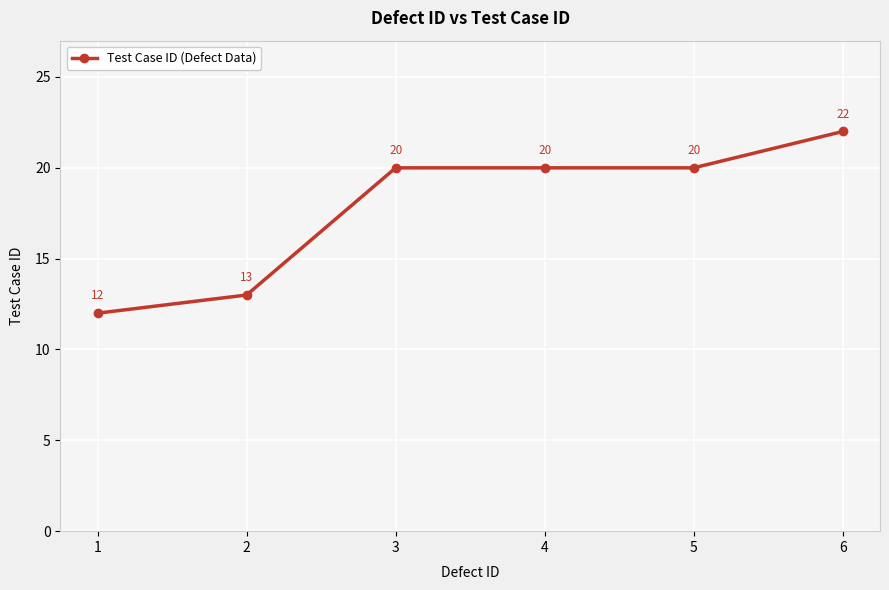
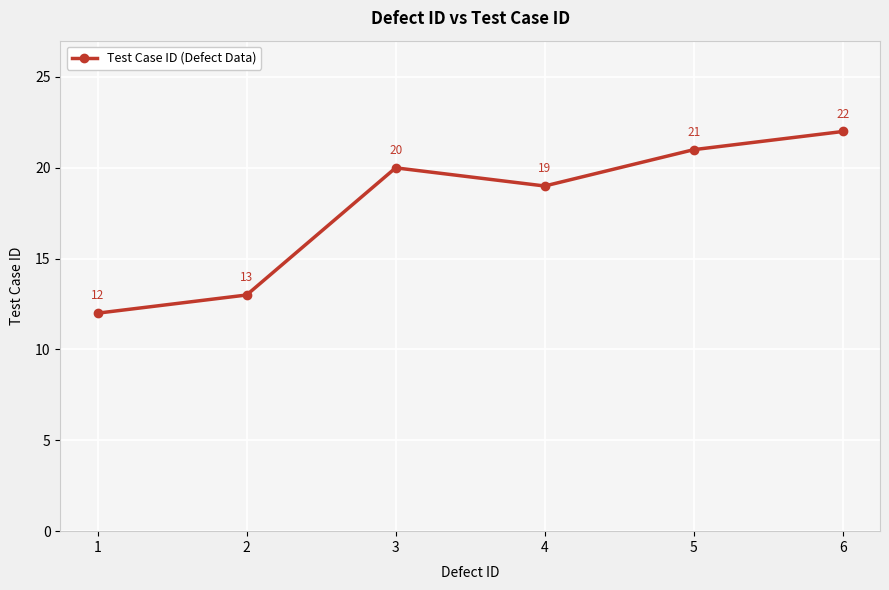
  {
    "1": 12,
    "2": 13,
    "3": 20,
-   "4": 20,
-   "5": 20,
+   "4": 19,
+   "5": 21,
    "6": 22
  }
